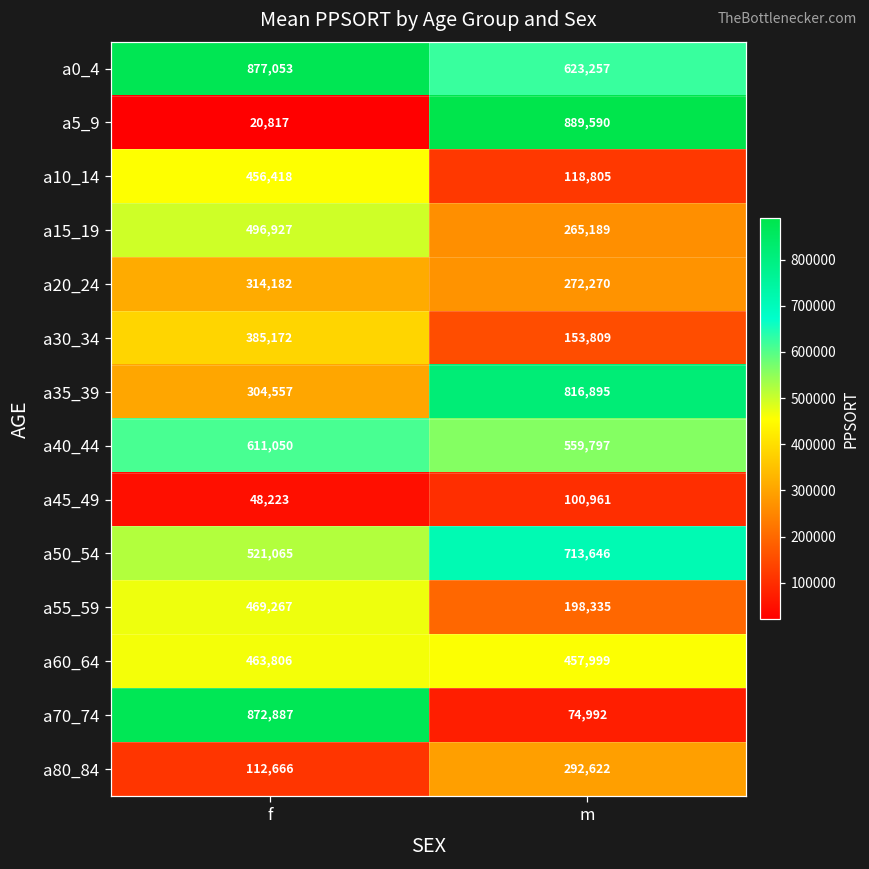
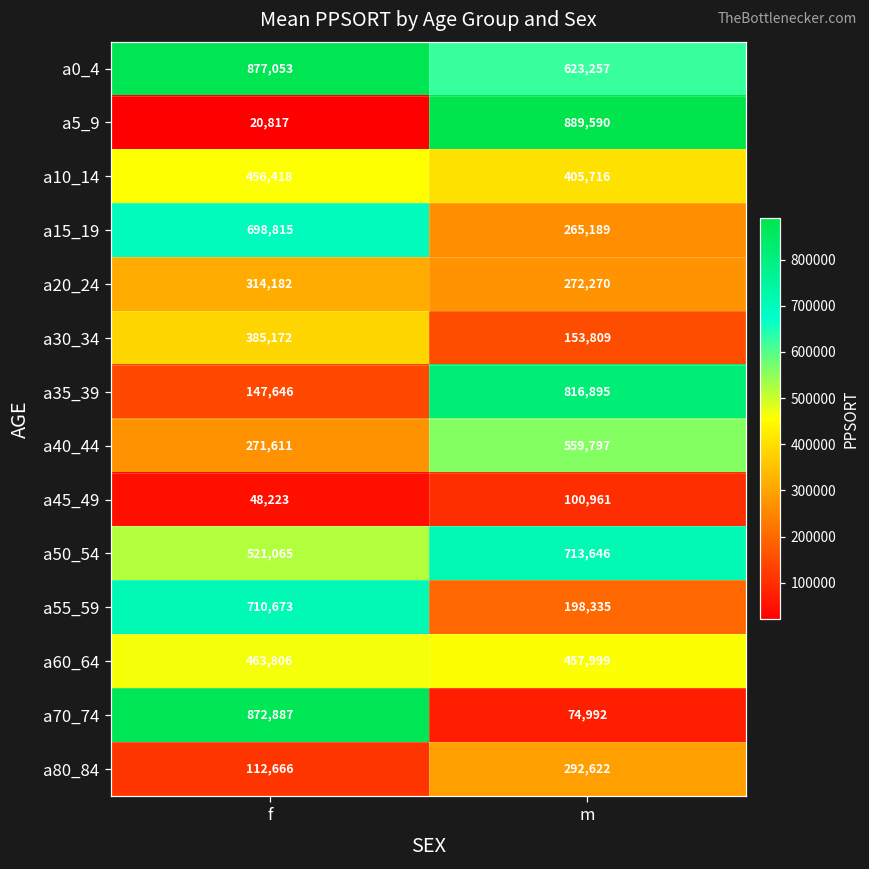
  {
    "a0_4": {
      "f": "877,053",
      "m": "623,257"
    },
    "a5_9": {
      "f": "20,817",
      "m": "889,590"
    },
    "a10_14": {
      "f": "456,418",
-     "m": "118,805"
+     "m": "405,716"
    },
    "a15_19": {
-     "f": "496,927",
+     "f": "698,815",
      "m": "265,189"
    },
    "a20_24": {
      "f": "314,182",
      "m": "272,270"
    },
    "a30_34": {
      "f": "385,172",
      "m": "153,809"
    },
    "a35_39": {
-     "f": "304,557",
+     "f": "147,646",
      "m": "816,895"
    },
    "a40_44": {
-     "f": "611,050",
+     "f": "271,611",
      "m": "559,797"
    },
    "a45_49": {
      "f": "48,223",
      "m": "100,961"
    },
    "a50_54": {
      "f": "521,065",
      "m": "713,646"
    },
    "a55_59": {
-     "f": "469,267",
+     "f": "710,673",
      "m": "198,335"
    },
    "a60_64": {
      "f": "463,806",
      "m": "457,999"
    },
    "a70_74": {
      "f": "872,887",
      "m": "74,992"
    },
    "a80_84": {
      "f": "112,666",
      "m": "292,622"
    }
  }
